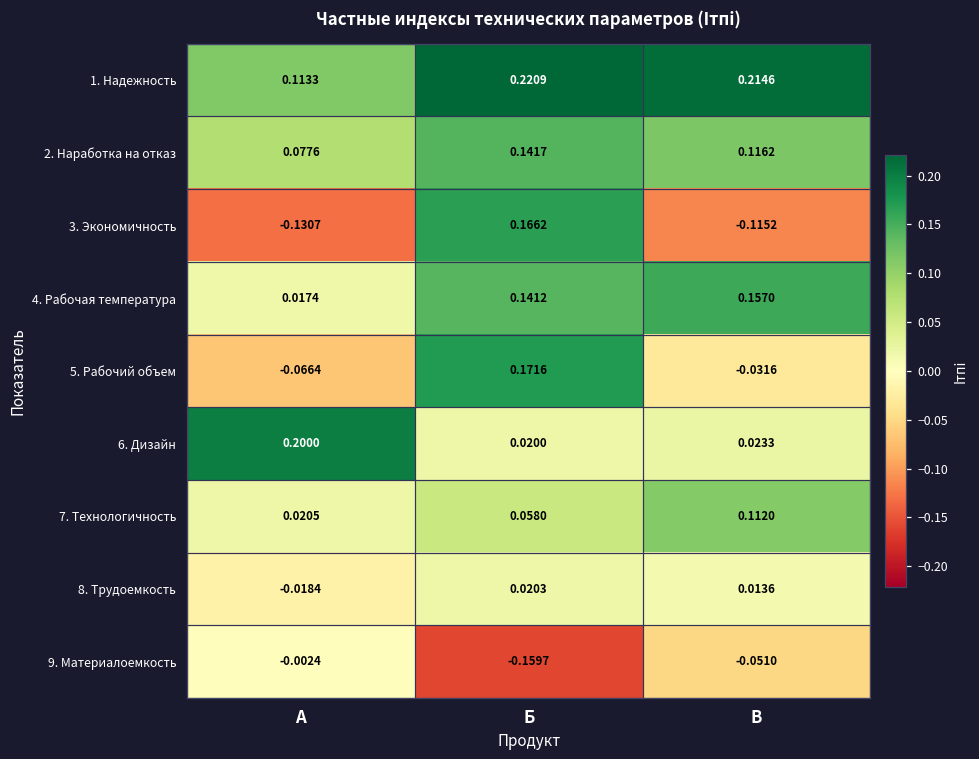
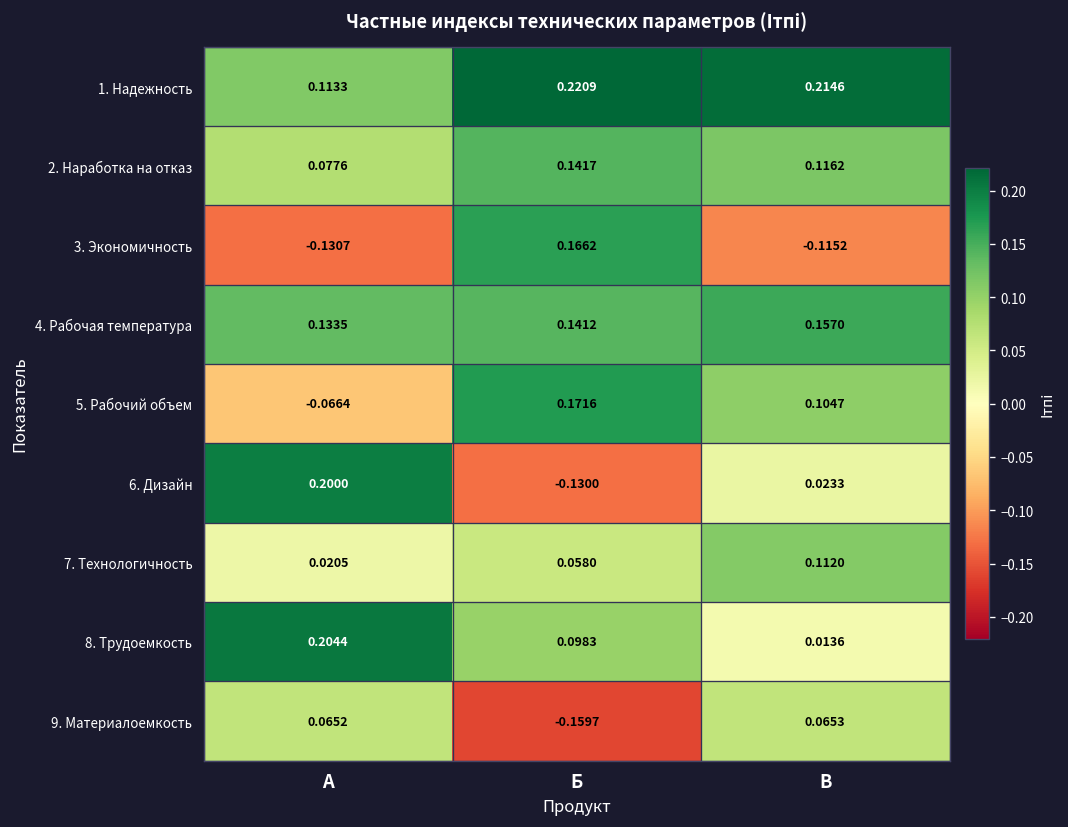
  {
    "1. Надежность": {
      "А": 0.1133,
      "Б": 0.2209,
      "В": 0.2146
    },
    "2. Наработка на отказ": {
      "А": 0.0776,
      "Б": 0.1417,
      "В": 0.1162
    },
    "3. Экономичность": {
      "А": -0.1307,
      "Б": 0.1662,
      "В": -0.1152
    },
    "4. Рабочая температура": {
-     "А": 0.0174,
+     "А": 0.1335,
      "Б": 0.1412,
      "В": 0.1570
    },
    "5. Рабочий объем": {
      "А": -0.0664,
      "Б": 0.1716,
-     "В": -0.0316
+     "В": 0.1047
    },
    "6. Дизайн": {
      "А": 0.2000,
-     "Б": 0.0200,
+     "Б": -0.1300,
      "В": 0.0233
    },
    "7. Технологичность": {
      "А": 0.0205,
      "Б": 0.0580,
      "В": 0.1120
    },
    "8. Трудоемкость": {
-     "А": -0.0184,
-     "Б": 0.0203,
+     "А": 0.2044,
+     "Б": 0.0983,
      "В": 0.0136
    },
    "9. Материалоемкость": {
-     "А": -0.0024,
+     "А": 0.0652,
      "Б": -0.1597,
-     "В": -0.0510
+     "В": 0.0653
    }
  }
